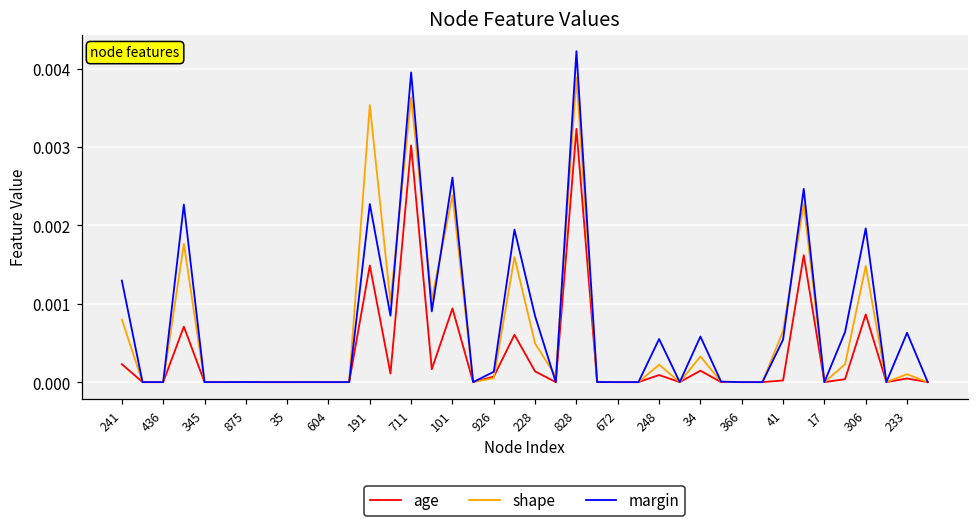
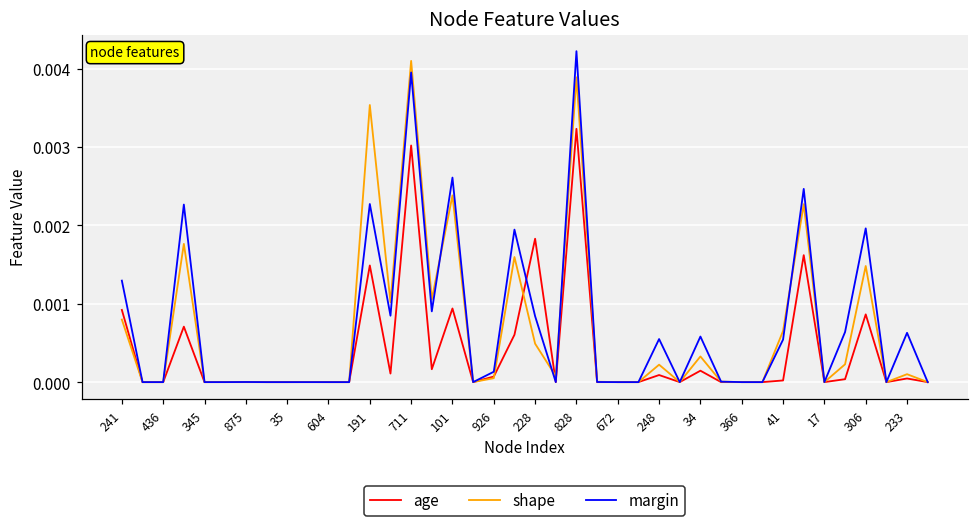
  {
    "age": {
-     "241": 0.0002,
+     "241": 0.0009,
      "191": 0.0015,
      "711": 0.0030,
      "101": 0.0009,
-     "228": 0.0001,
+     "228": 0.0018,
      "828": 0.0032,
      "248": 0.0001,
      "34": 0.0001,
      "41": 0.0000,
      "306": 0.0009,
      "233": 0.0000
    },
    "shape": {
      "241": 0.0008,
      "191": 0.0035,
-     "711": 0.0036,
+     "711": 0.0041,
      "101": 0.0024,
      "228": 0.0005,
      "828": 0.0039,
      "248": 0.0002,
      "34": 0.0003,
      "41": 0.0007,
      "306": 0.0015,
      "233": 0.0001
    },
    "margin": {
      "241": 0.0013,
      "191": 0.0023,
      "711": 0.0040,
      "101": 0.0026,
      "926": 0.0001,
      "228": 0.0008,
      "828": 0.0042,
      "248": 0.0005,
      "34": 0.0006,
      "41": 0.0005,
      "306": 0.0020,
      "233": 0.0006
    }
  }
